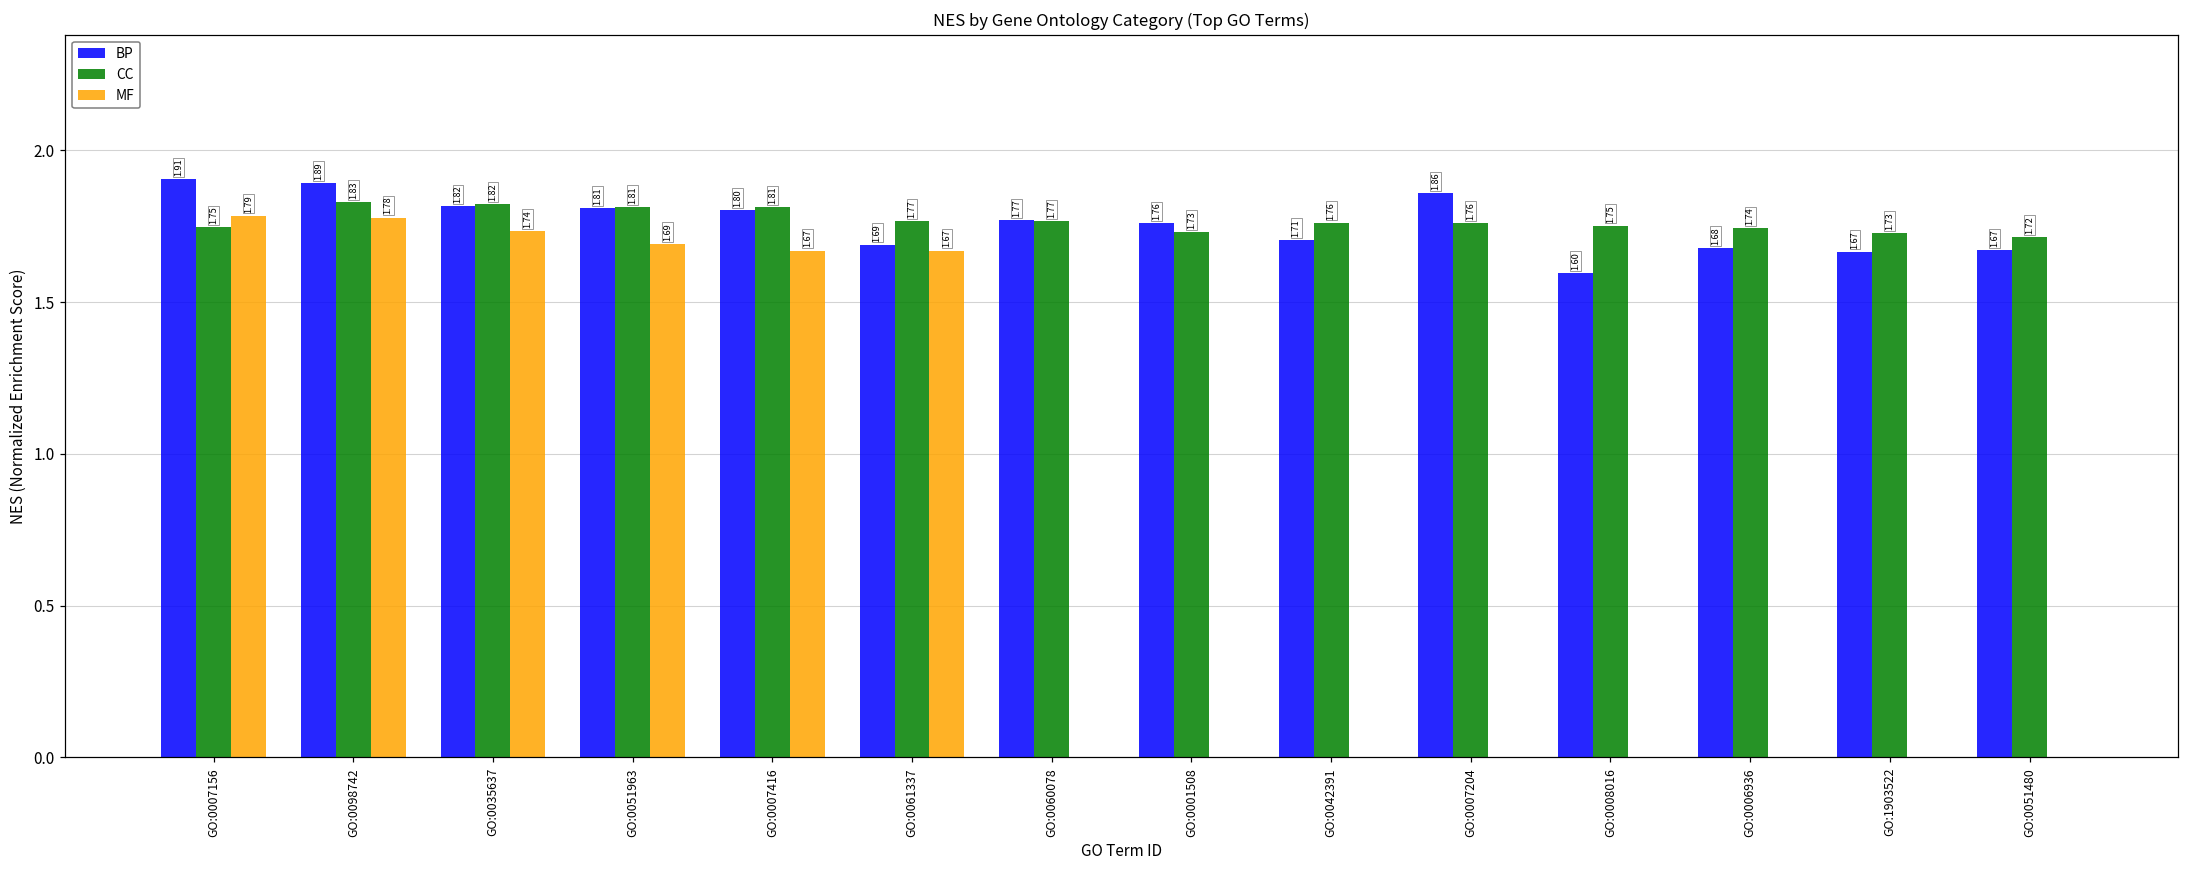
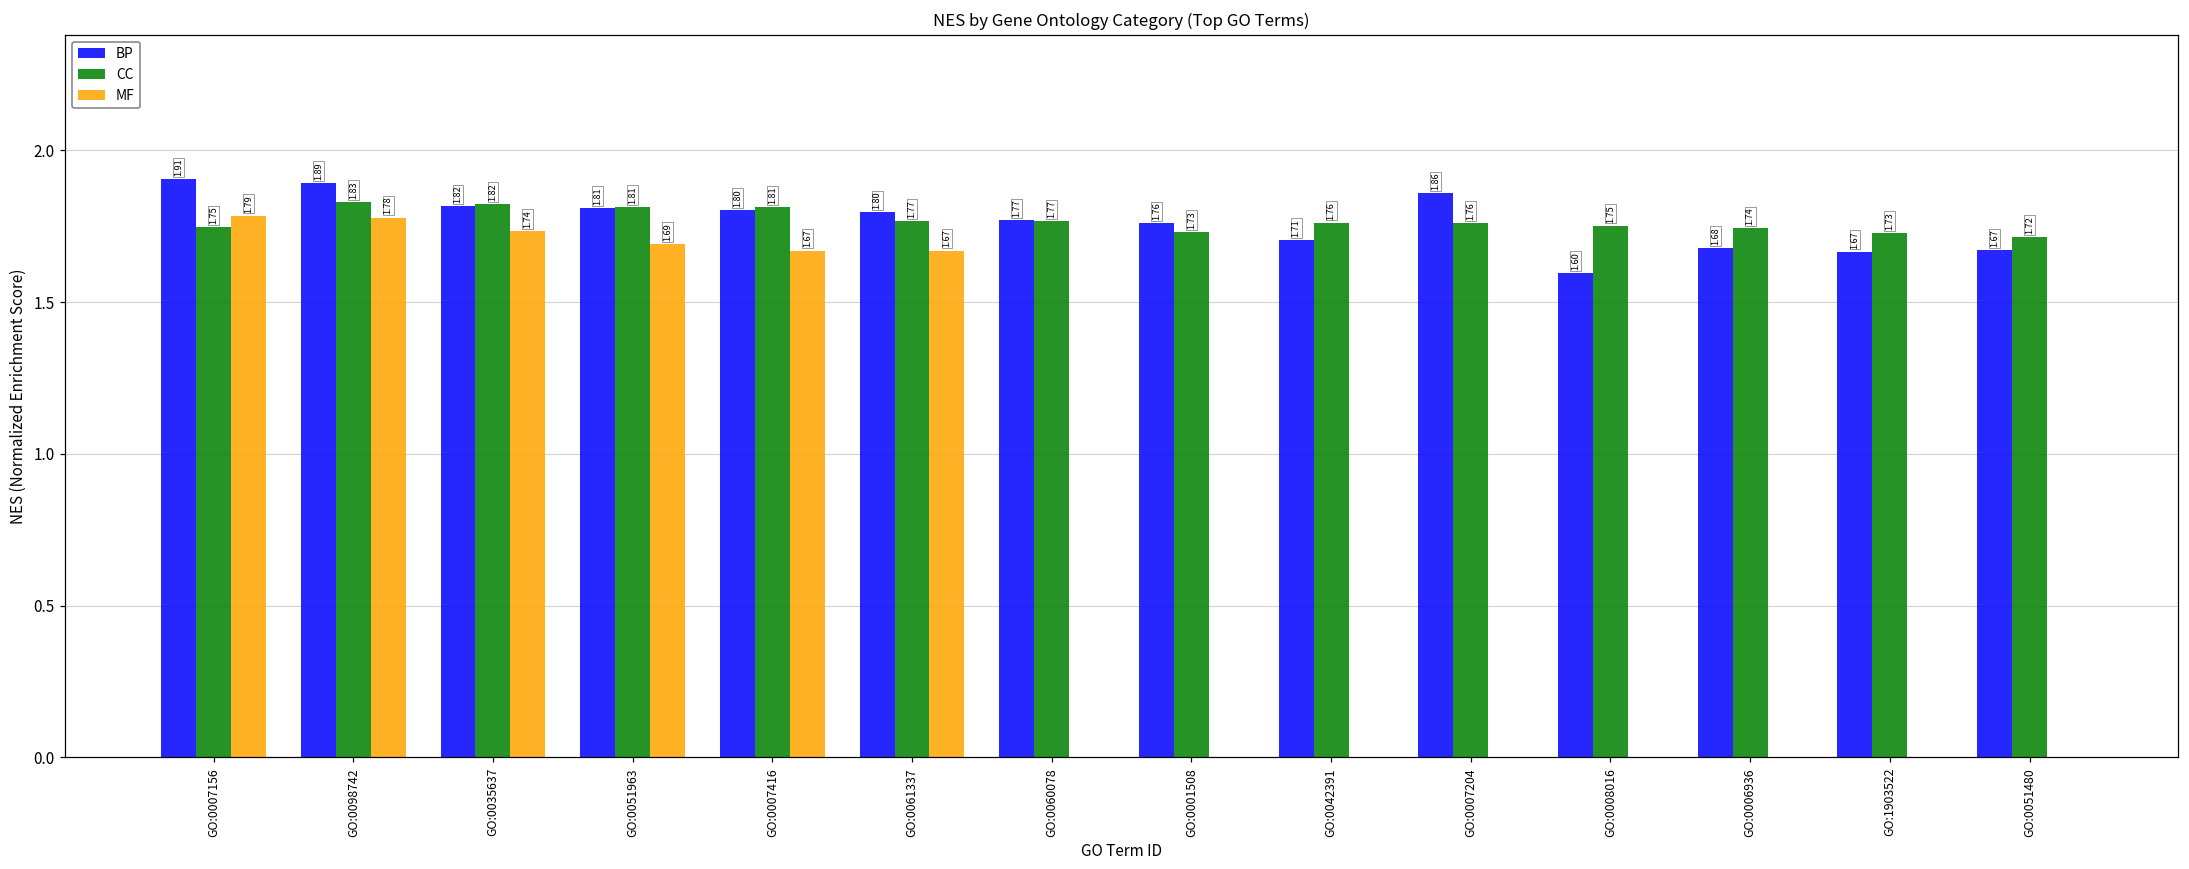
  {
    "BP": {
-     "GO:0061337": 1.69
+     "GO:0061337": 1.80
    },
    "MF": {
      "GO:0060078": 0.00,
      "GO:0001508": 0.00,
      "GO:0042391": 0.00,
      "GO:0007204": 0.00,
      "GO:0008016": 0.00,
      "GO:0006936": 0.00,
      "GO:1903522": 0.00,
      "GO:0051480": 0.00
    }
  }
